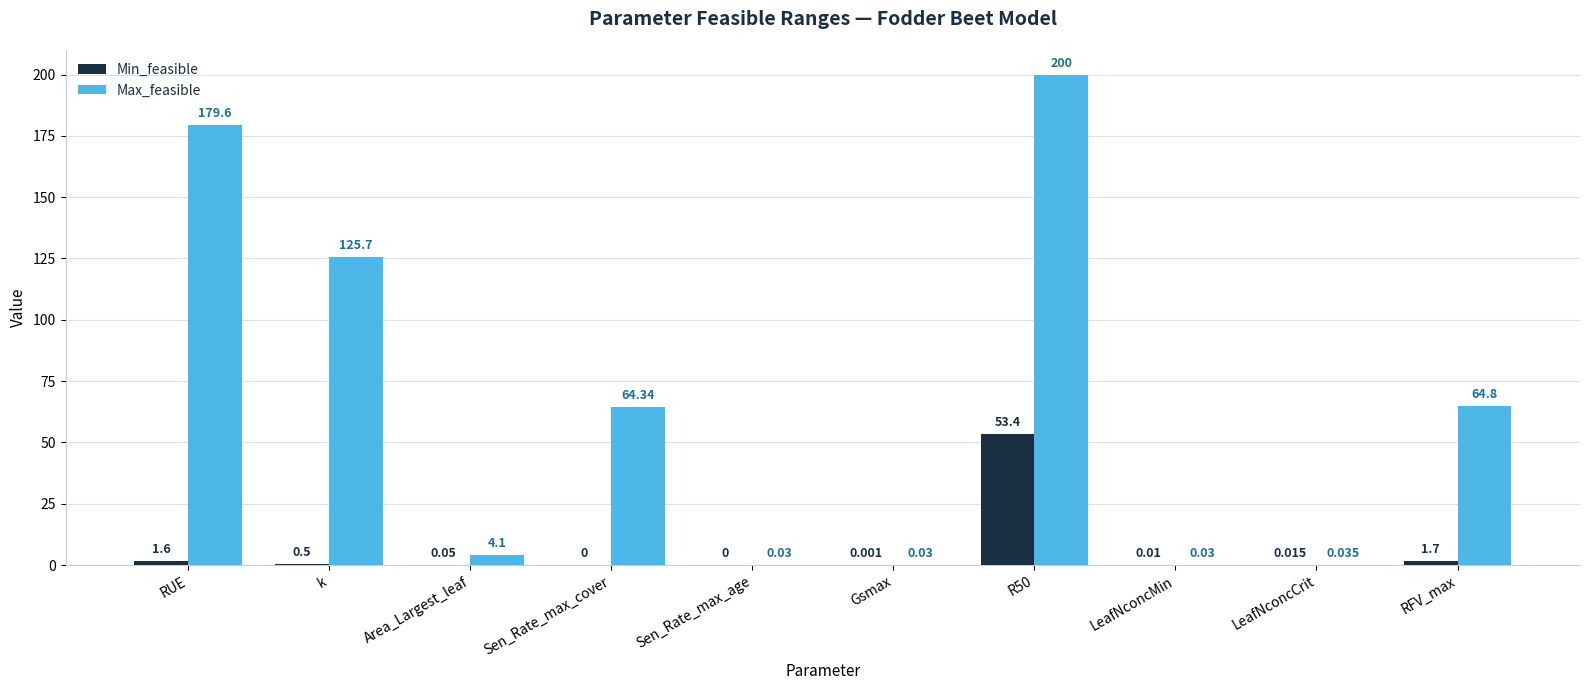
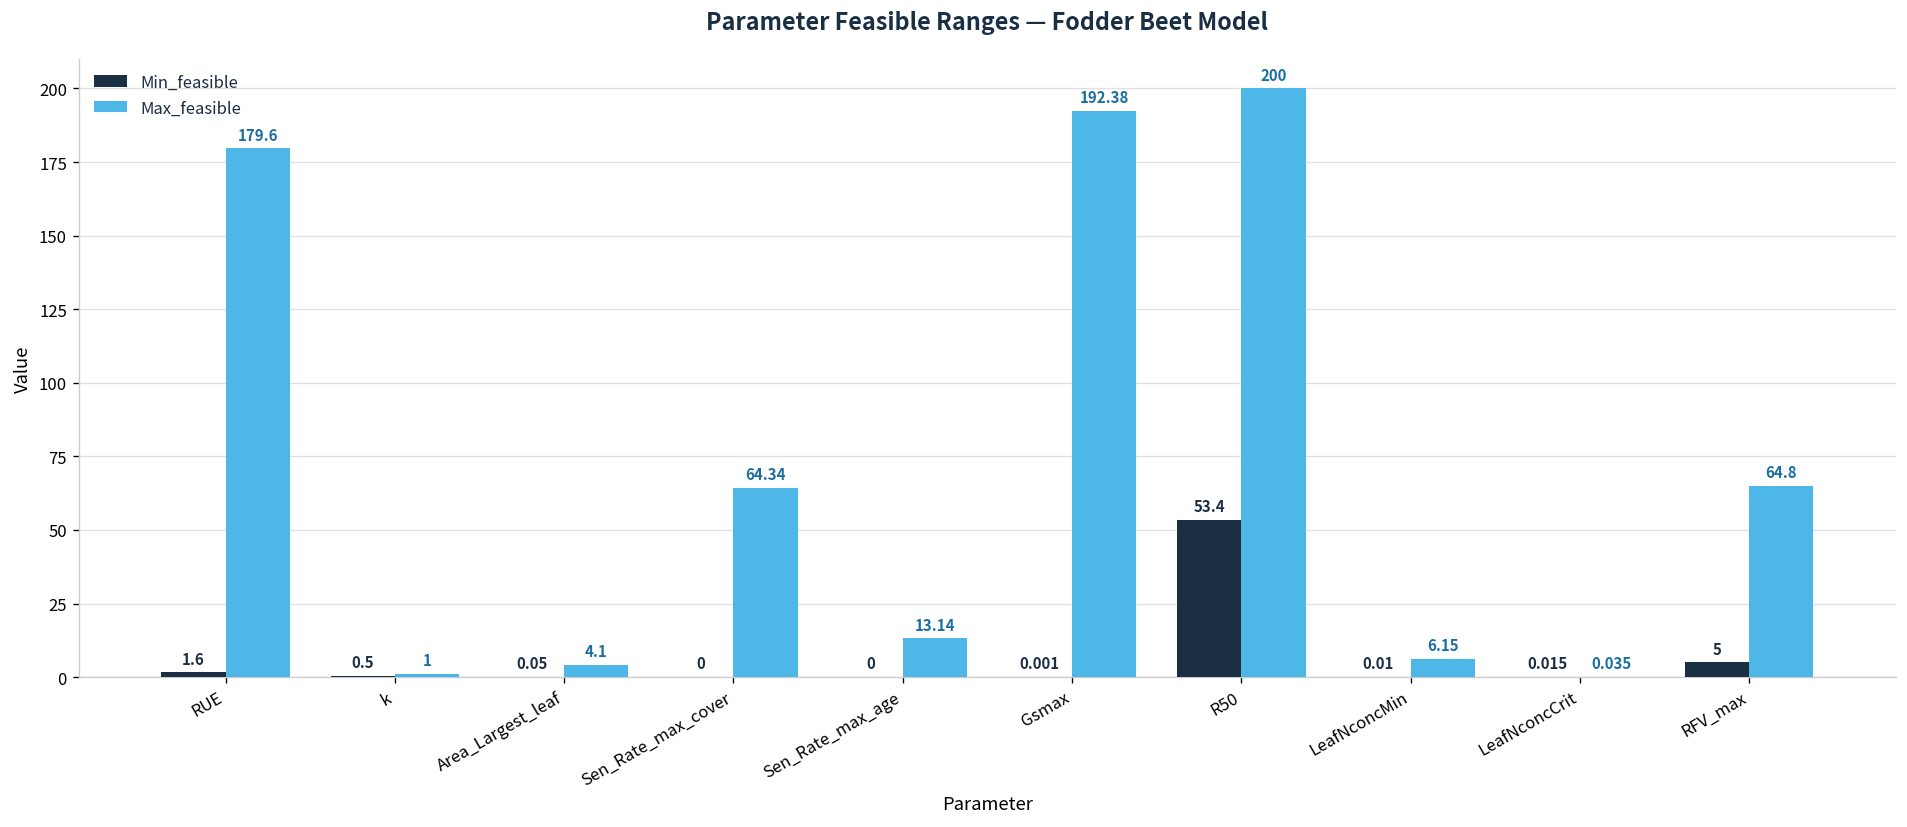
  {
    "Min_feasible": {
      "RUE": 1.6,
      "k": 0.5,
      "Area_Largest_leaf": 0.05,
      "Sen_Rate_max_cover": 0,
      "Sen_Rate_max_age": 0,
      "Gsmax": 0.001,
      "R50": 53.4,
      "LeafNconcMin": 0.01,
      "LeafNconcCrit": 0.015,
-     "RFV_max": 1.7
+     "RFV_max": 5
    },
    "Max_feasible": {
      "RUE": 179.6,
-     "k": 125.7,
+     "k": 1,
      "Area_Largest_leaf": 4.1,
      "Sen_Rate_max_cover": 64.34,
-     "Sen_Rate_max_age": 0.03,
-     "Gsmax": 0.03,
+     "Sen_Rate_max_age": 13.14,
+     "Gsmax": 192.38,
      "R50": 200,
-     "LeafNconcMin": 0.03,
+     "LeafNconcMin": 6.15,
      "LeafNconcCrit": 0.035,
      "RFV_max": 64.8
    }
  }
